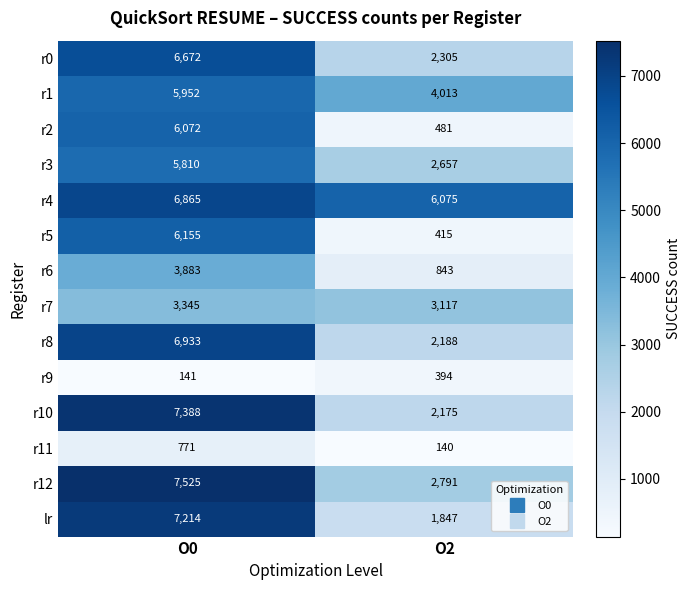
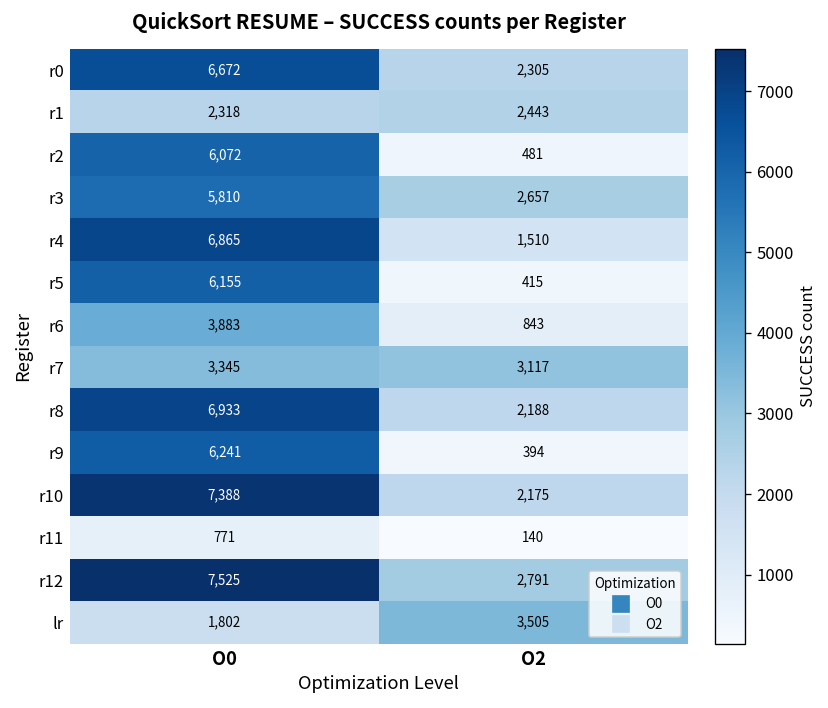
  {
    "r0": {
      "O0": "6,672",
      "O2": "2,305"
    },
    "r1": {
-     "O0": "5,952",
-     "O2": "4,013"
+     "O0": "2,318",
+     "O2": "2,443"
    },
    "r2": {
      "O0": "6,072",
      "O2": "481"
    },
    "r3": {
      "O0": "5,810",
      "O2": "2,657"
    },
    "r4": {
      "O0": "6,865",
-     "O2": "6,075"
+     "O2": "1,510"
    },
    "r5": {
      "O0": "6,155",
      "O2": "415"
    },
    "r6": {
      "O0": "3,883",
      "O2": "843"
    },
    "r7": {
      "O0": "3,345",
      "O2": "3,117"
    },
    "r8": {
      "O0": "6,933",
      "O2": "2,188"
    },
    "r9": {
-     "O0": "141",
+     "O0": "6,241",
      "O2": "394"
    },
    "r10": {
      "O0": "7,388",
      "O2": "2,175"
    },
    "r11": {
      "O0": "771",
      "O2": "140"
    },
    "r12": {
      "O0": "7,525",
      "O2": "2,791"
    },
    "lr": {
-     "O0": "7,214",
-     "O2": "1,847"
+     "O0": "1,802",
+     "O2": "3,505"
    }
  }
